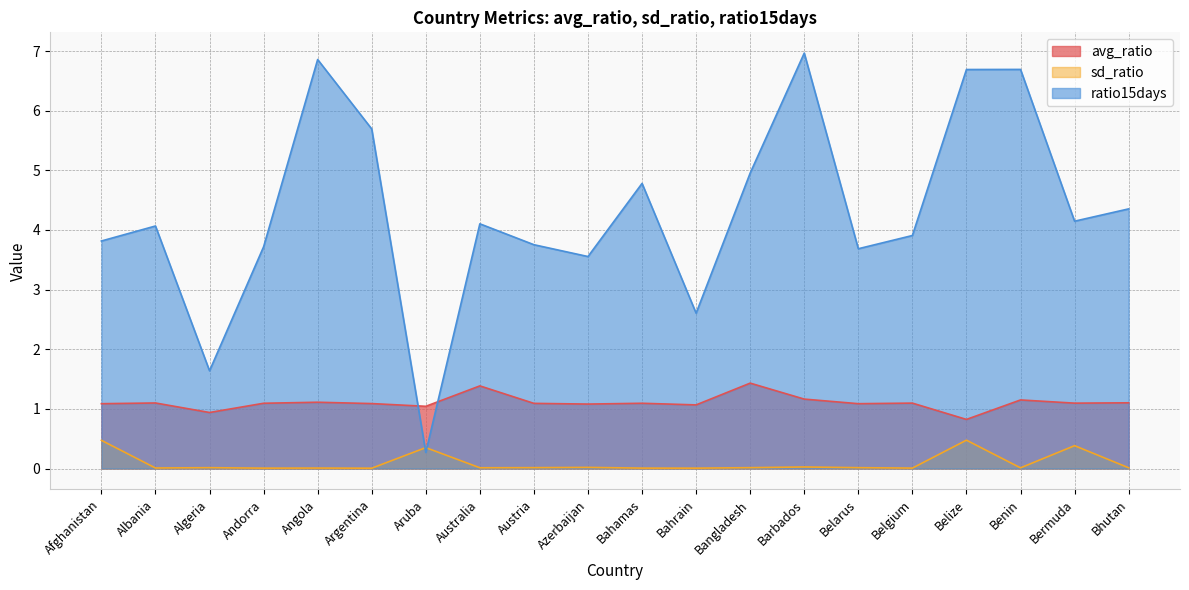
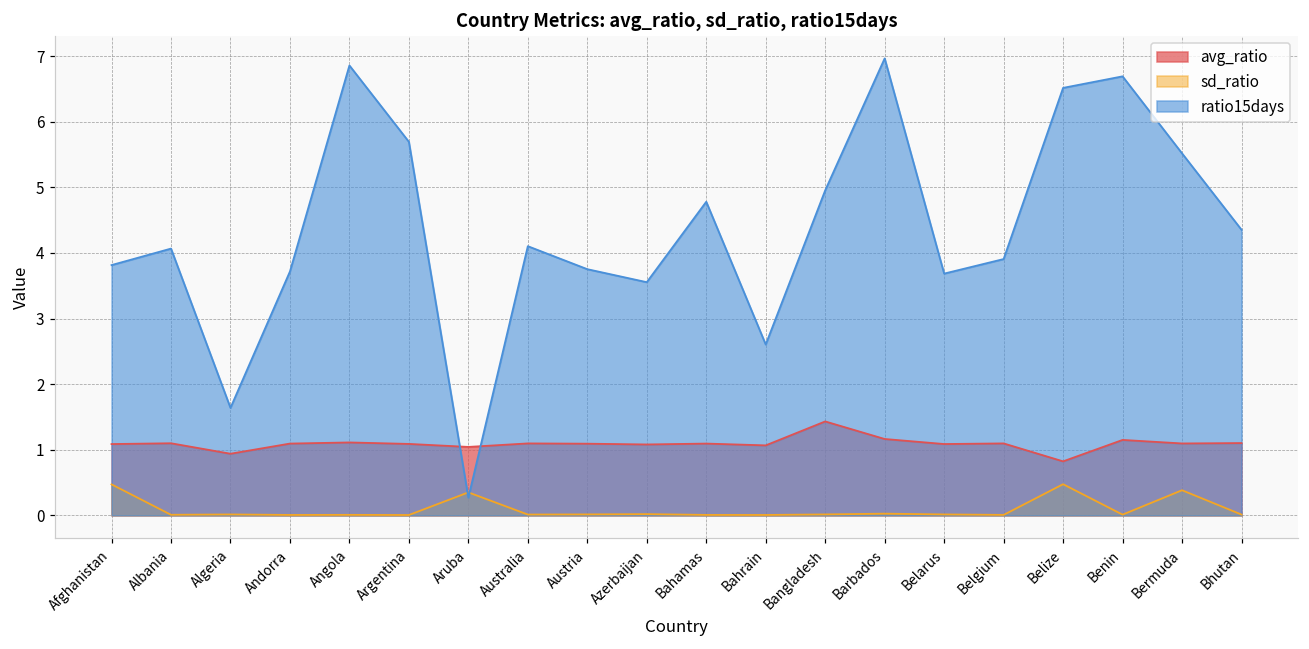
  {
    "avg_ratio": {
      "Afghanistan": 1.1,
      "Albania": 1.1,
      "Algeria": 0.9,
      "Andorra": 1.1,
      "Angola": 1.1,
      "Argentina": 1.1,
      "Aruba": 1.0,
-     "Australia": 1.4,
+     "Australia": 1.1,
      "Austria": 1.1,
      "Azerbaijan": 1.1,
      "Bahamas": 1.1,
      "Bahrain": 1.1,
      "Bangladesh": 1.4,
      "Barbados": 1.2,
      "Belarus": 1.1,
      "Belgium": 1.1,
      "Belize": 0.8,
      "Benin": 1.1,
      "Bermuda": 1.1,
      "Bhutan": 1.1
    },
    "sd_ratio": {
      "Afghanistan": 0.5,
      "Albania": 0.0,
      "Algeria": 0.0,
      "Andorra": 0.0,
      "Angola": 0.0,
      "Argentina": 0.0,
      "Aruba": 0.4,
      "Australia": 0.0,
      "Austria": 0.0,
      "Azerbaijan": 0.0,
      "Bahamas": 0.0,
      "Bahrain": 0.0,
      "Bangladesh": 0.0,
      "Barbados": 0.0,
      "Belarus": 0.0,
      "Belgium": 0.0,
      "Belize": 0.5,
      "Benin": 0.0,
      "Bermuda": 0.4,
      "Bhutan": 0.0
    },
    "ratio15days": {
      "Afghanistan": 3.8,
      "Albania": 4.1,
      "Algeria": 1.6,
      "Andorra": 3.7,
      "Angola": 6.9,
      "Argentina": 5.7,
      "Aruba": 0.3,
      "Australia": 4.1,
      "Austria": 3.8,
      "Azerbaijan": 3.6,
      "Bahamas": 4.8,
      "Bahrain": 2.6,
      "Bangladesh": 5.0,
      "Barbados": 7.0,
      "Belarus": 3.7,
      "Belgium": 3.9,
-     "Belize": 6.7,
+     "Belize": 6.5,
      "Benin": 6.7,
-     "Bermuda": 4.1,
+     "Bermuda": 5.5,
      "Bhutan": 4.4
    }
  }
